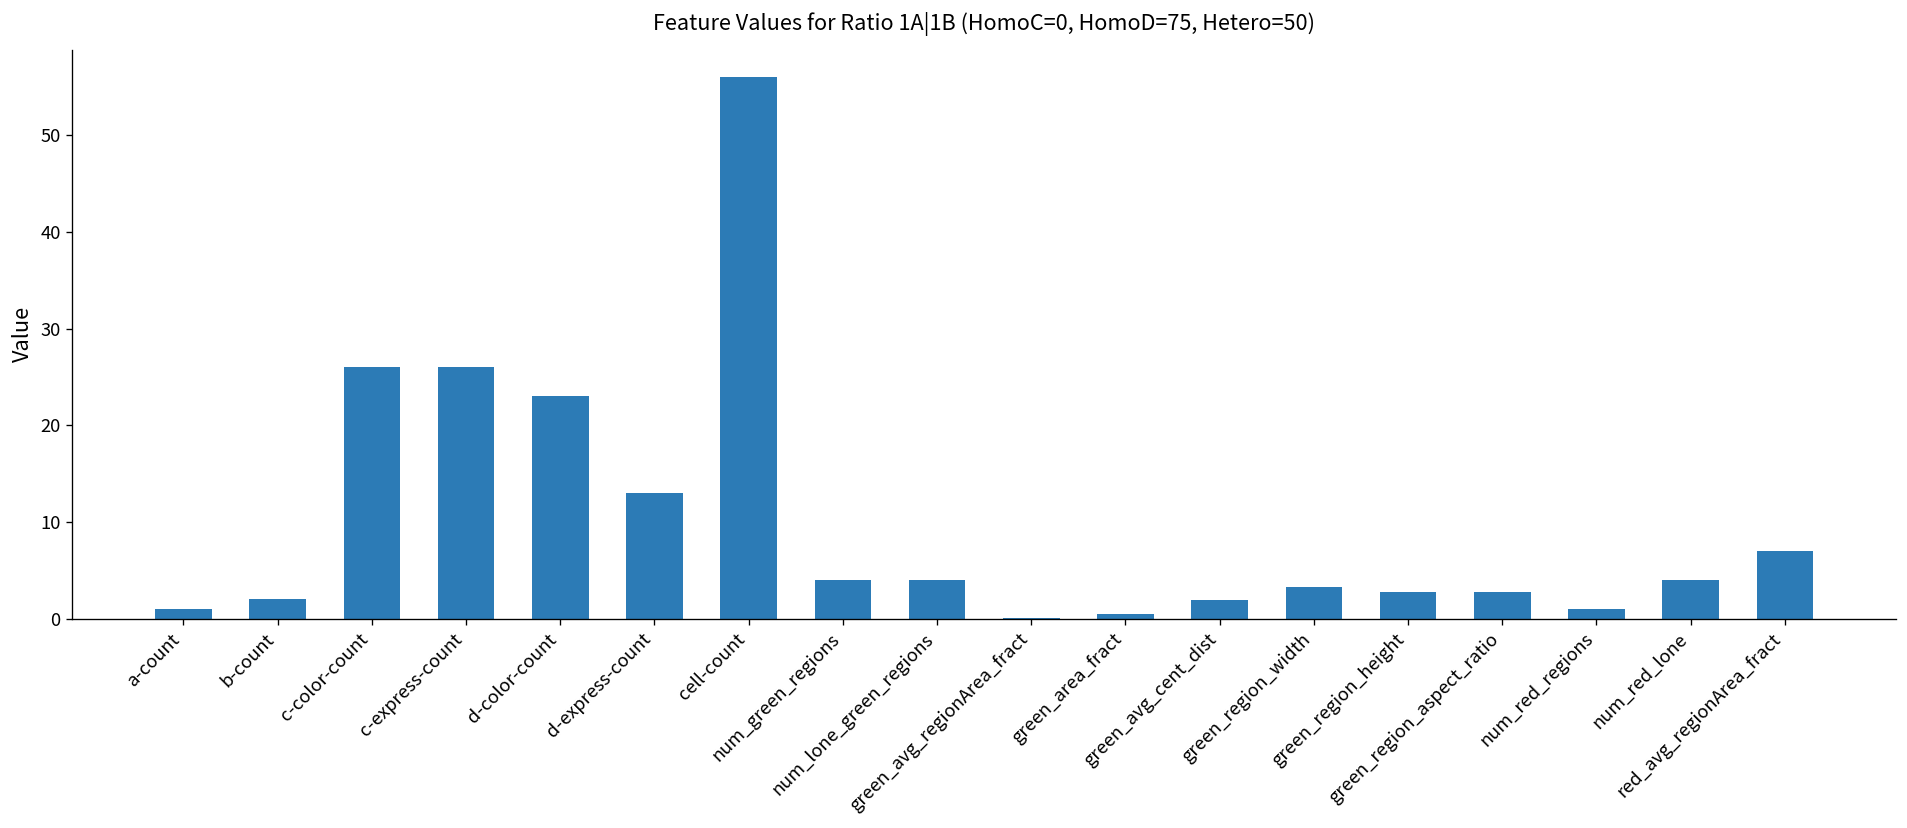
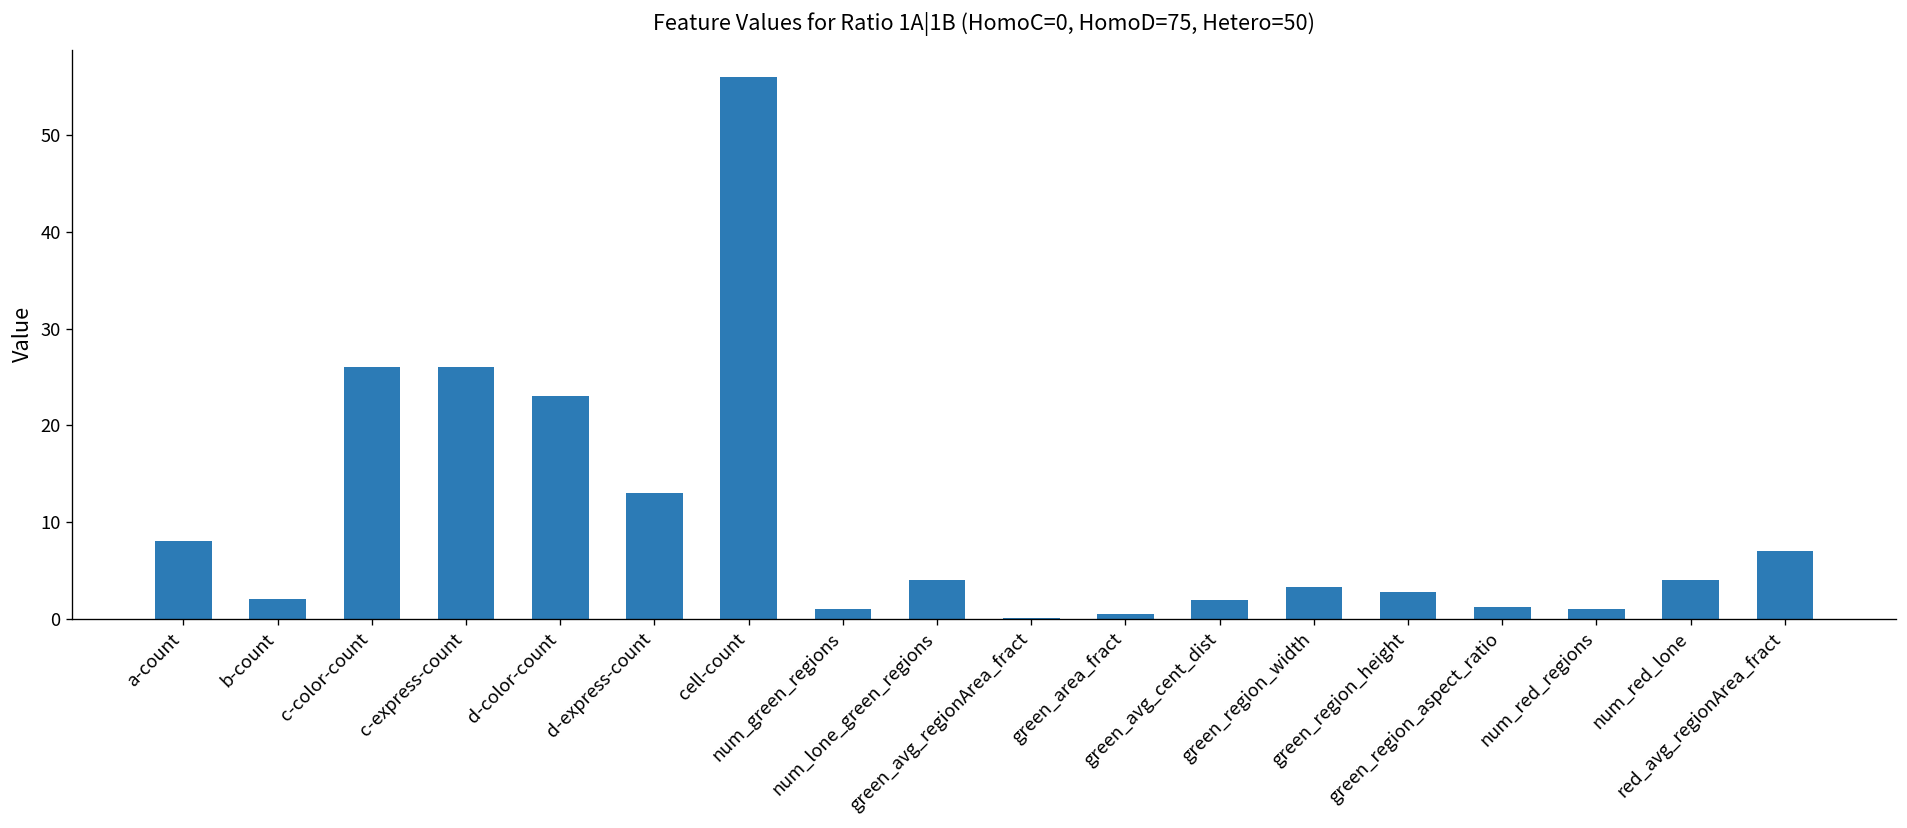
  {
-   "a-count": 1,
+   "a-count": 8,
    "b-count": 2,
    "c-color-count": 26,
    "c-express-count": 26,
    "d-color-count": 23,
    "d-express-count": 13,
    "cell-count": 56,
-   "num_green_regions": 4,
+   "num_green_regions": 1,
    "num_lone_green_regions": 4,
    "green_area_fract": 0,
    "green_avg_cent_dist": 2,
    "green_region_width": 3,
    "green_region_height": 3,
-   "green_region_aspect_ratio": 3,
+   "green_region_aspect_ratio": 1,
    "num_red_regions": 1,
    "num_red_lone": 4,
    "red_avg_regionArea_fract": 7
  }
